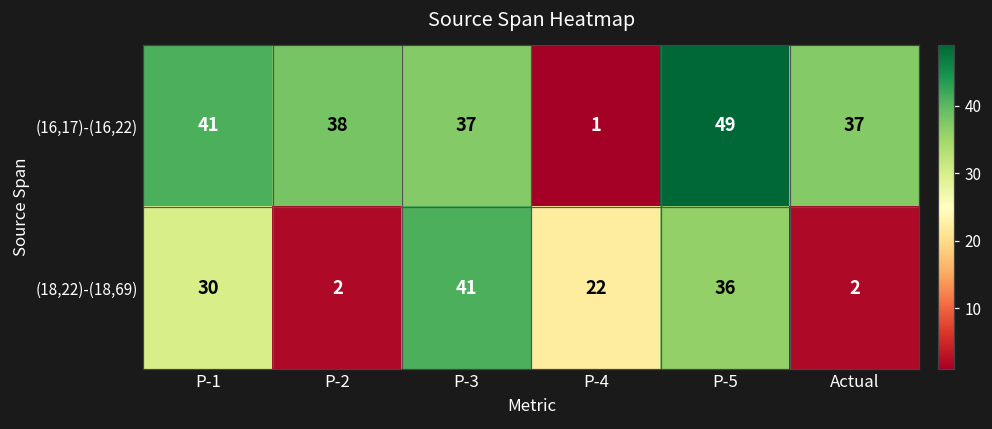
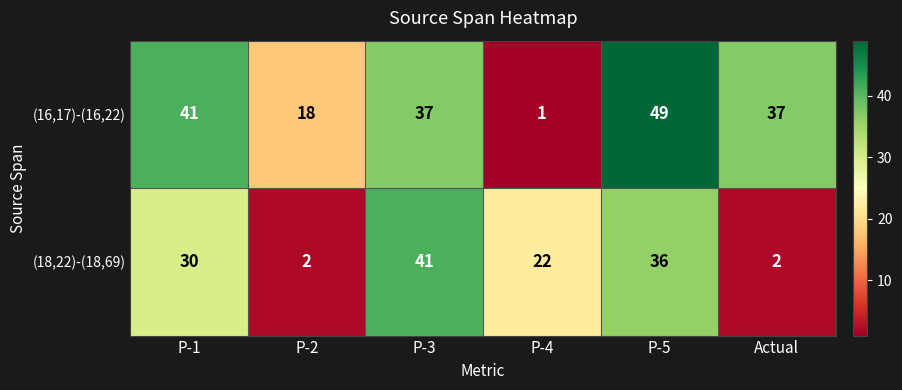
  {
    "(16,17)-(16,22)": {
      "P-1": 41,
-     "P-2": 38,
+     "P-2": 18,
      "P-3": 37,
      "P-4": 1,
      "P-5": 49,
      "Actual": 37
    },
    "(18,22)-(18,69)": {
      "P-1": 30,
      "P-2": 2,
      "P-3": 41,
      "P-4": 22,
      "P-5": 36,
      "Actual": 2
    }
  }
